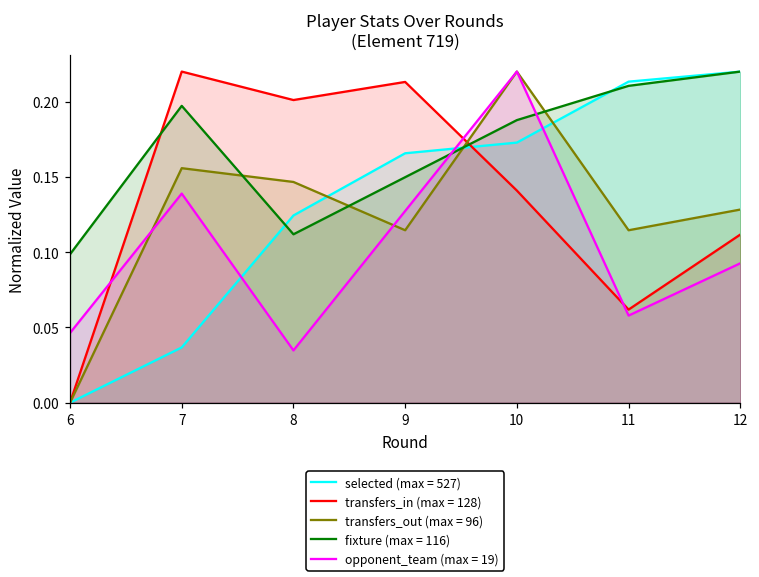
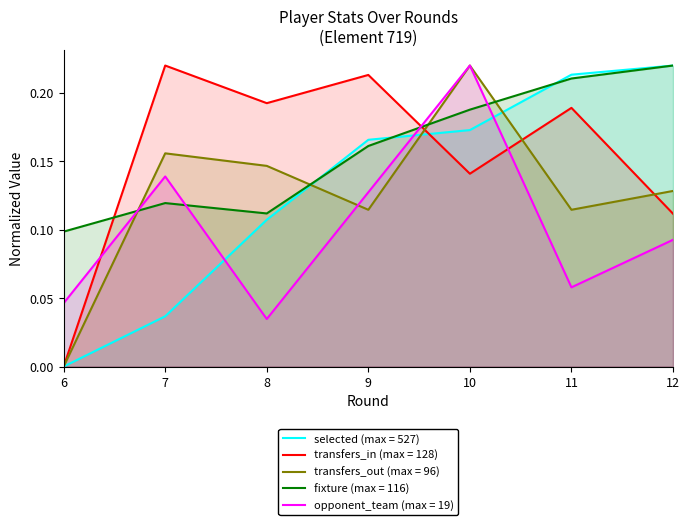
  {
    "selected (max = 527)": {
      "7": 0.037,
-     "8": 0.124,
+     "8": 0.107,
      "9": 0.166,
      "10": 0.173,
      "11": 0.213
    },
    "transfers_in (max = 128)": {
      "7": 0.220,
-     "8": 0.201,
+     "8": 0.193,
      "9": 0.213,
      "10": 0.141,
-     "11": 0.062,
+     "11": 0.189,
      "12": 0.112
    },
    "transfers_out (max = 96)": {
      "7": 0.156,
      "8": 0.147,
      "9": 0.115,
      "11": 0.115,
      "12": 0.128
    },
    "fixture (max = 116)": {
      "6": 0.099,
-     "7": 0.197,
+     "7": 0.119,
      "8": 0.112,
-     "9": 0.150,
+     "9": 0.161,
      "10": 0.188,
      "11": 0.211
    },
    "opponent_team (max = 19)": {
      "6": 0.046,
      "7": 0.139,
      "8": 0.035,
      "9": 0.127,
      "11": 0.058,
      "12": 0.093
    }
  }
